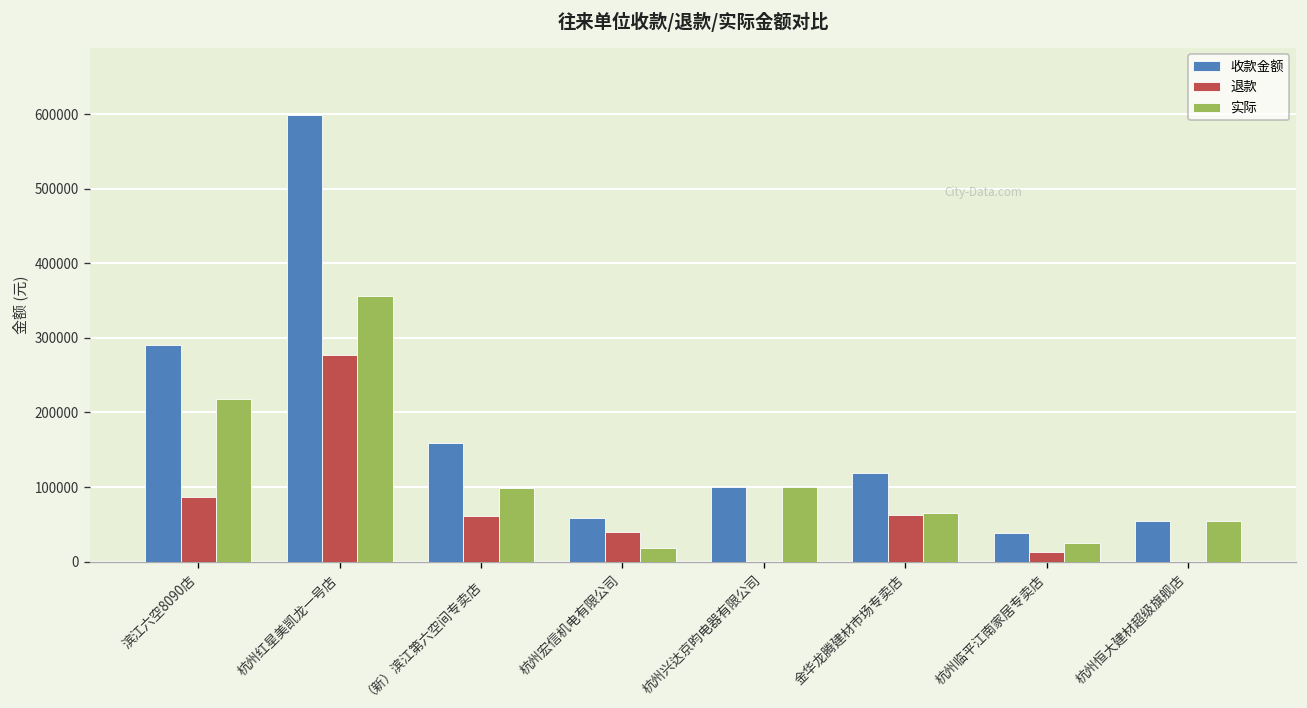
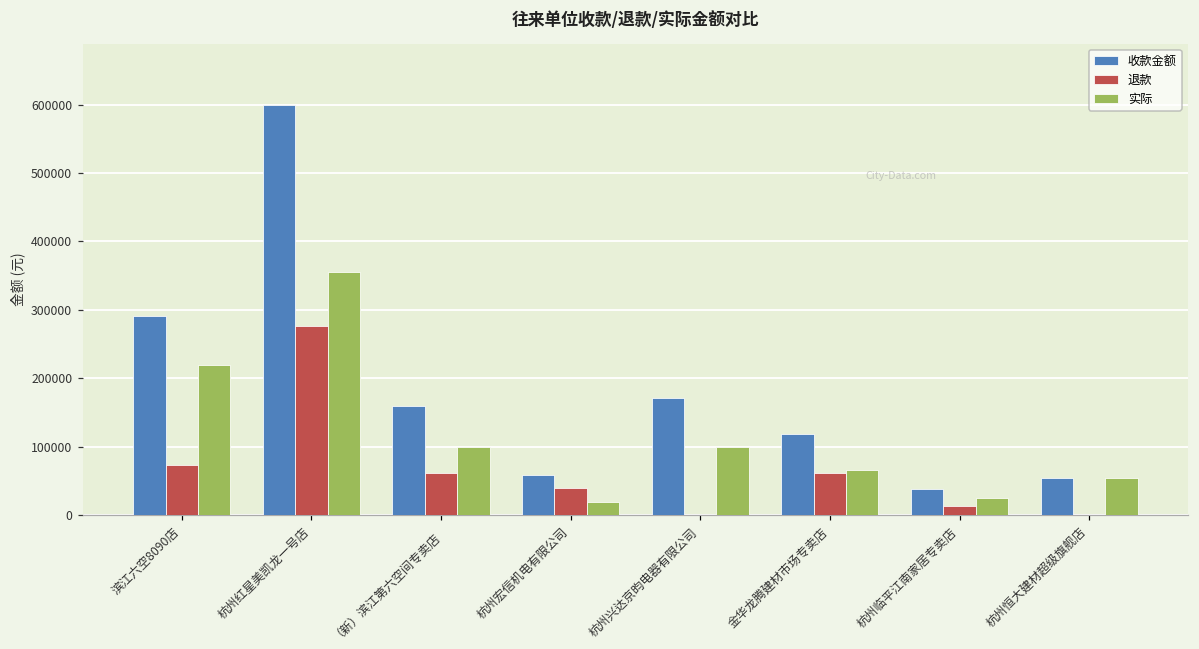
  {
    "收款金额": {
      "滨江六空8090店": 290000,
      "杭州红星美凯龙一号店": 600000,
      "（新）滨江第六空间专卖店": 160000,
      "杭州宏信机电有限公司": 60000,
-     "杭州兴达京昀电器有限公司": 100000,
+     "杭州兴达京昀电器有限公司": 170000,
      "金华龙腾建材市场专卖店": 120000,
      "杭州临平江南家居专卖店": 40000,
      "杭州恒大建材超级旗舰店": 50000
    },
    "退款": {
-     "滨江六空8090店": 90000,
+     "滨江六空8090店": 70000,
      "杭州红星美凯龙一号店": 280000,
      "（新）滨江第六空间专卖店": 60000,
      "杭州宏信机电有限公司": 40000,
      "杭州兴达京昀电器有限公司": 0,
      "金华龙腾建材市场专卖店": 60000,
      "杭州临平江南家居专卖店": 10000,
      "杭州恒大建材超级旗舰店": 0
    },
    "实际": {
      "滨江六空8090店": 220000,
      "杭州红星美凯龙一号店": 360000,
      "（新）滨江第六空间专卖店": 100000,
      "杭州宏信机电有限公司": 20000,
      "杭州兴达京昀电器有限公司": 100000,
      "金华龙腾建材市场专卖店": 70000,
      "杭州临平江南家居专卖店": 20000,
      "杭州恒大建材超级旗舰店": 50000
    }
  }
